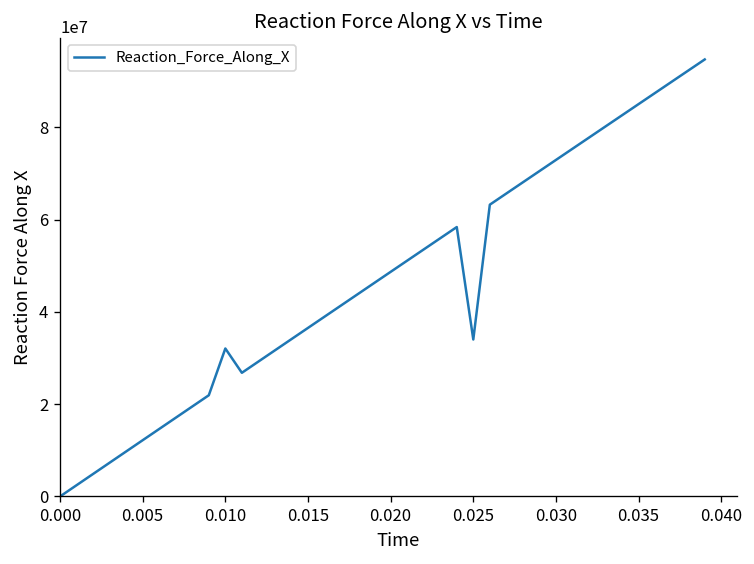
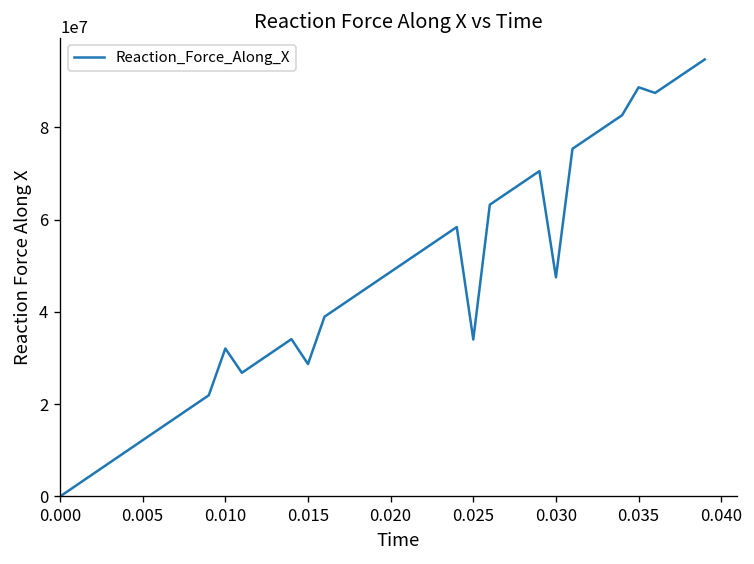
  {
    "0.000": 0,
    "0.005": 12000000,
    "0.010": 32000000,
-   "0.015": 37000000,
+   "0.015": 29000000,
    "0.020": 49000000,
    "0.025": 34000000,
-   "0.030": 73000000,
-   "0.035": 85000000
+   "0.030": 47000000,
+   "0.035": 89000000
  }
